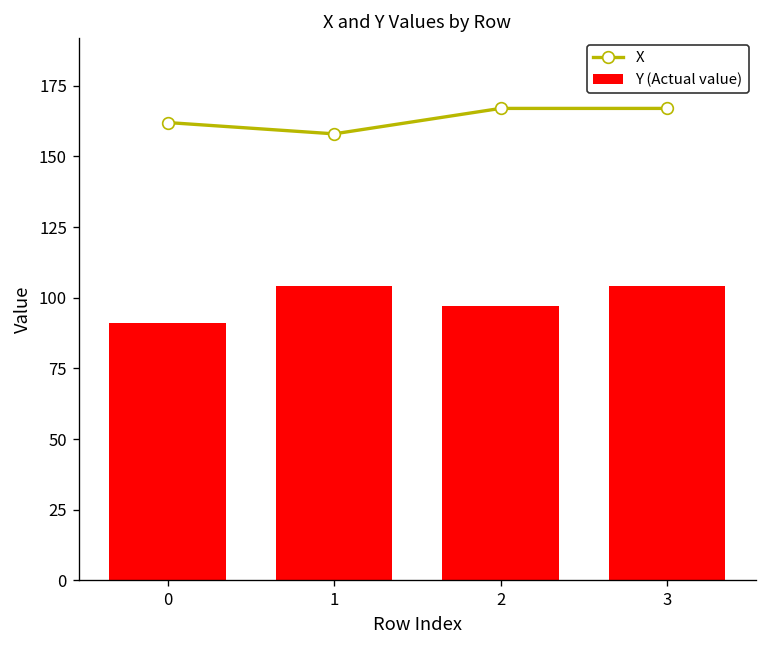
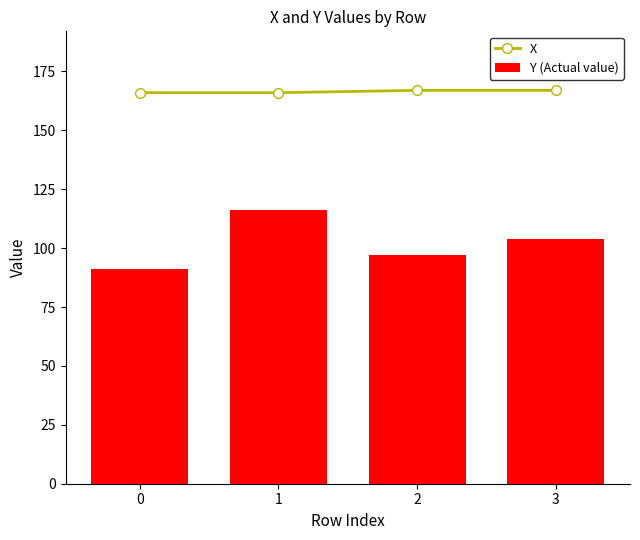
  {
    "X": {
-     "0": 162,
-     "1": 158,
+     "0": 166,
+     "1": 166,
      "2": 167,
      "3": 167
    },
    "Y (Actual value)": {
      "0": 91,
-     "1": 104,
+     "1": 116,
      "2": 97,
      "3": 104
    }
  }
